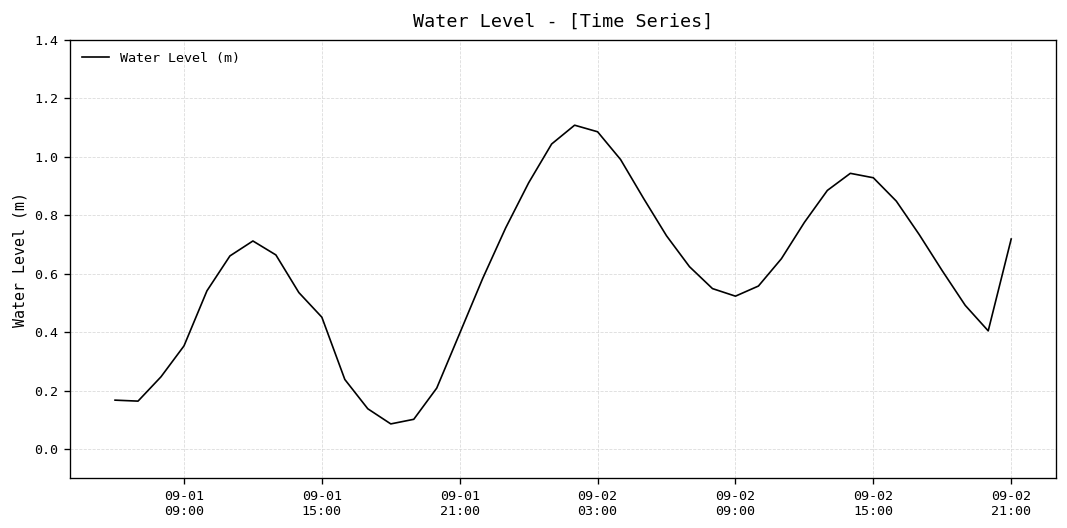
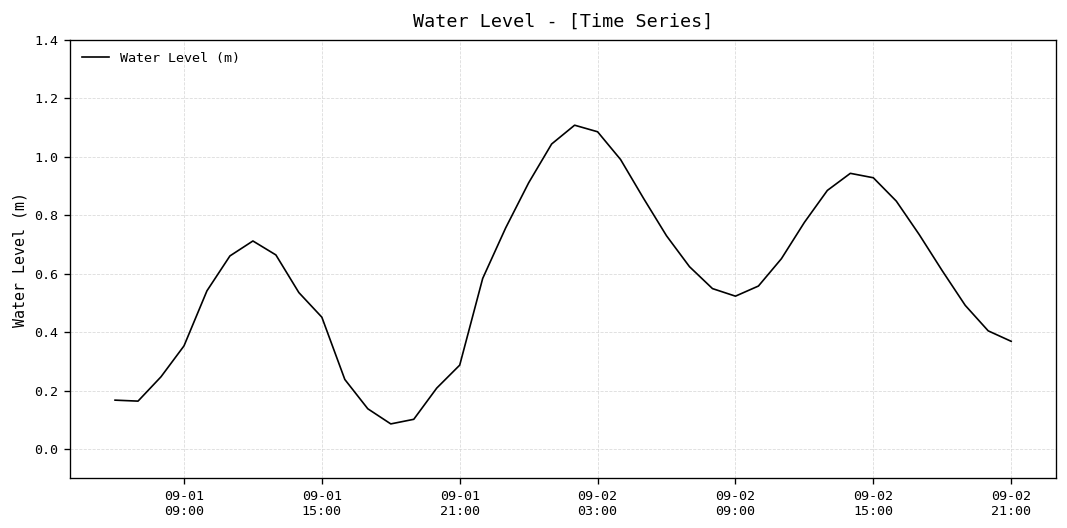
  {
    "09-01 09:00": 0.35,
    "09-01 15:00": 0.45,
-   "09-01 21:00": 0.40,
+   "09-01 21:00": 0.29,
    "09-02 03:00": 1.09,
    "09-02 09:00": 0.52,
    "09-02 15:00": 0.93,
-   "09-02 21:00": 0.72
+   "09-02 21:00": 0.37
  }
